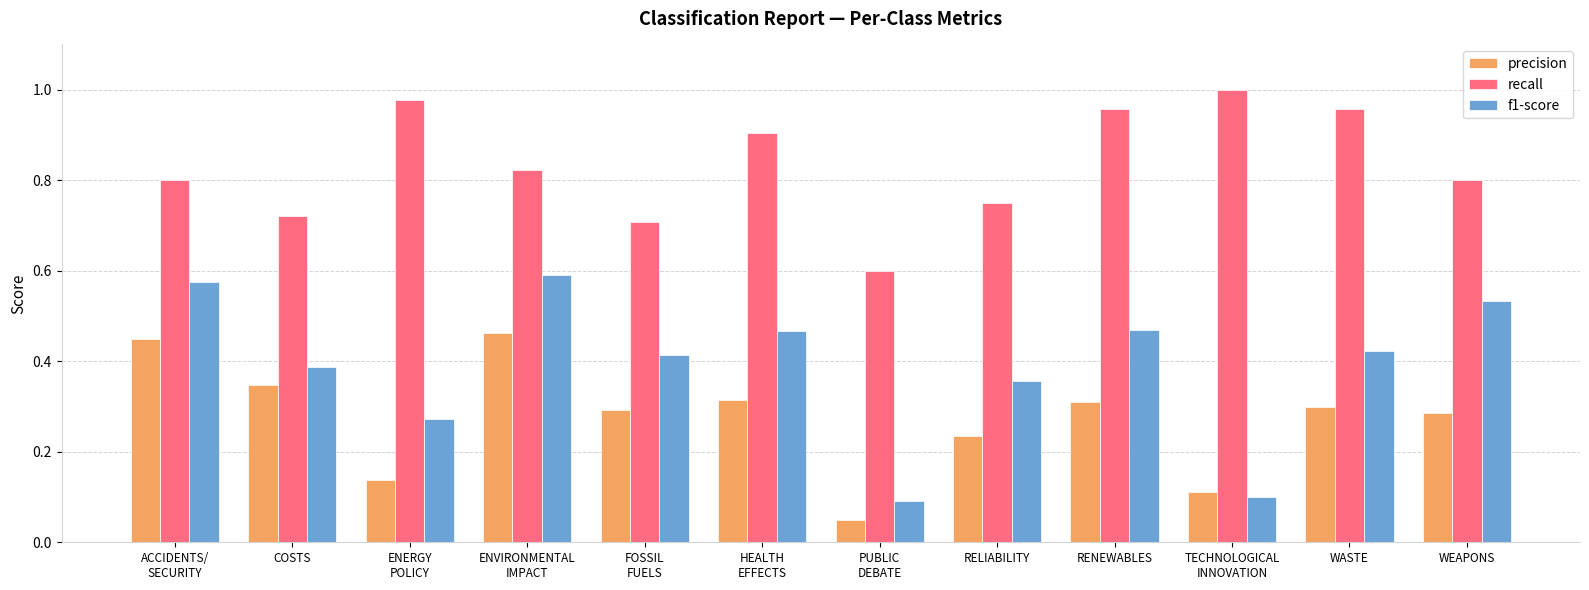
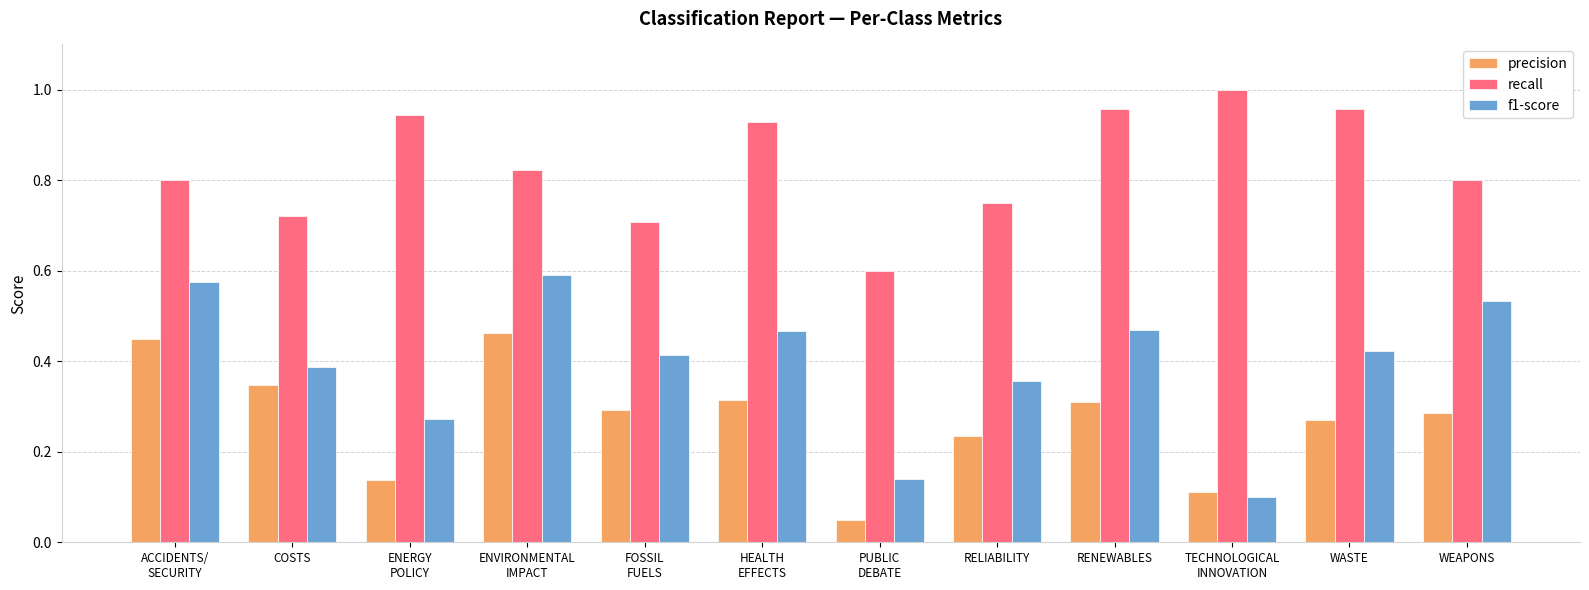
  {
    "precision": {
      "ACCIDENTS/ SECURITY": 0.45,
      "COSTS": 0.35,
      "ENERGY POLICY": 0.14,
      "ENVIRONMENTAL IMPACT": 0.46,
      "FOSSIL FUELS": 0.29,
      "HEALTH EFFECTS": 0.31,
      "PUBLIC DEBATE": 0.05,
      "RELIABILITY": 0.23,
      "RENEWABLES": 0.31,
      "TECHNOLOGICAL INNOVATION": 0.11,
-     "WASTE": 0.30,
+     "WASTE": 0.27,
      "WEAPONS": 0.29
    },
    "recall": {
      "ACCIDENTS/ SECURITY": 0.80,
      "COSTS": 0.72,
-     "ENERGY POLICY": 0.98,
+     "ENERGY POLICY": 0.94,
      "ENVIRONMENTAL IMPACT": 0.82,
      "FOSSIL FUELS": 0.71,
-     "HEALTH EFFECTS": 0.90,
+     "HEALTH EFFECTS": 0.93,
      "PUBLIC DEBATE": 0.60,
      "RELIABILITY": 0.75,
      "RENEWABLES": 0.96,
      "TECHNOLOGICAL INNOVATION": 1.00,
      "WASTE": 0.96,
      "WEAPONS": 0.80
    },
    "f1-score": {
      "ACCIDENTS/ SECURITY": 0.58,
      "COSTS": 0.39,
      "ENERGY POLICY": 0.27,
      "ENVIRONMENTAL IMPACT": 0.59,
      "FOSSIL FUELS": 0.41,
      "HEALTH EFFECTS": 0.47,
-     "PUBLIC DEBATE": 0.09,
+     "PUBLIC DEBATE": 0.14,
      "RELIABILITY": 0.36,
      "RENEWABLES": 0.47,
      "TECHNOLOGICAL INNOVATION": 0.10,
      "WASTE": 0.42,
      "WEAPONS": 0.53
    }
  }
